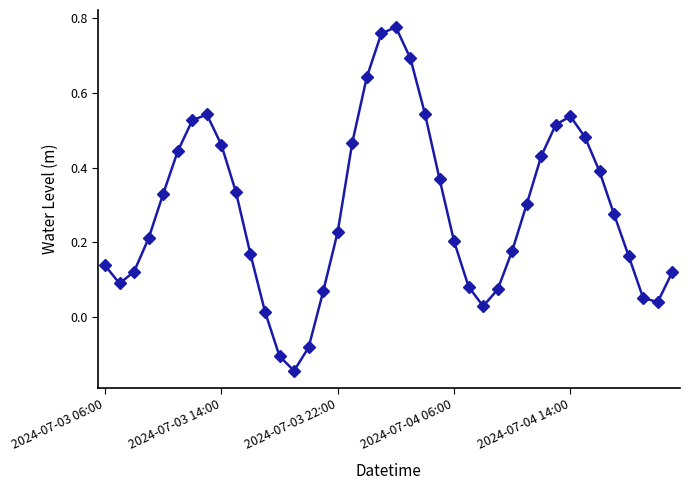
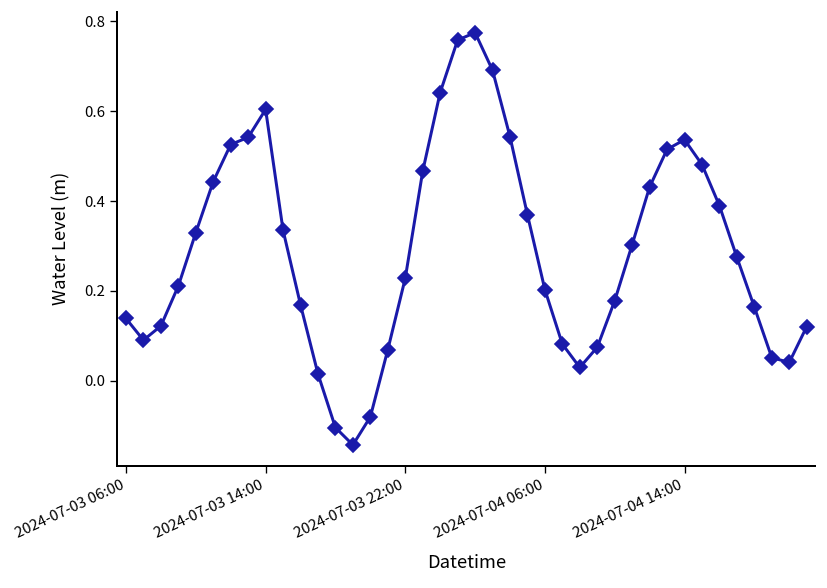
  {
    "2024-07-03 06:00": 0.14,
-   "2024-07-03 14:00": 0.46,
+   "2024-07-03 14:00": 0.60,
    "2024-07-03 22:00": 0.23,
    "2024-07-04 06:00": 0.20,
    "2024-07-04 14:00": 0.54
  }
